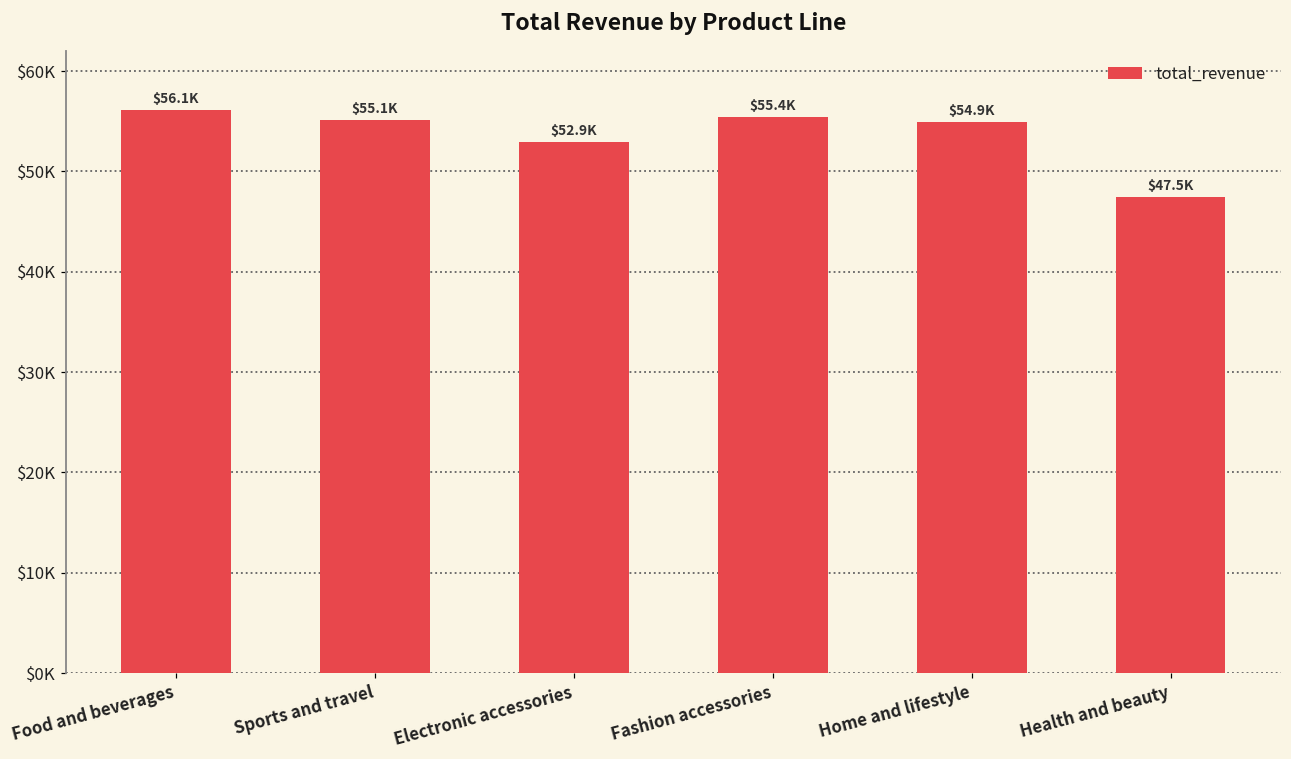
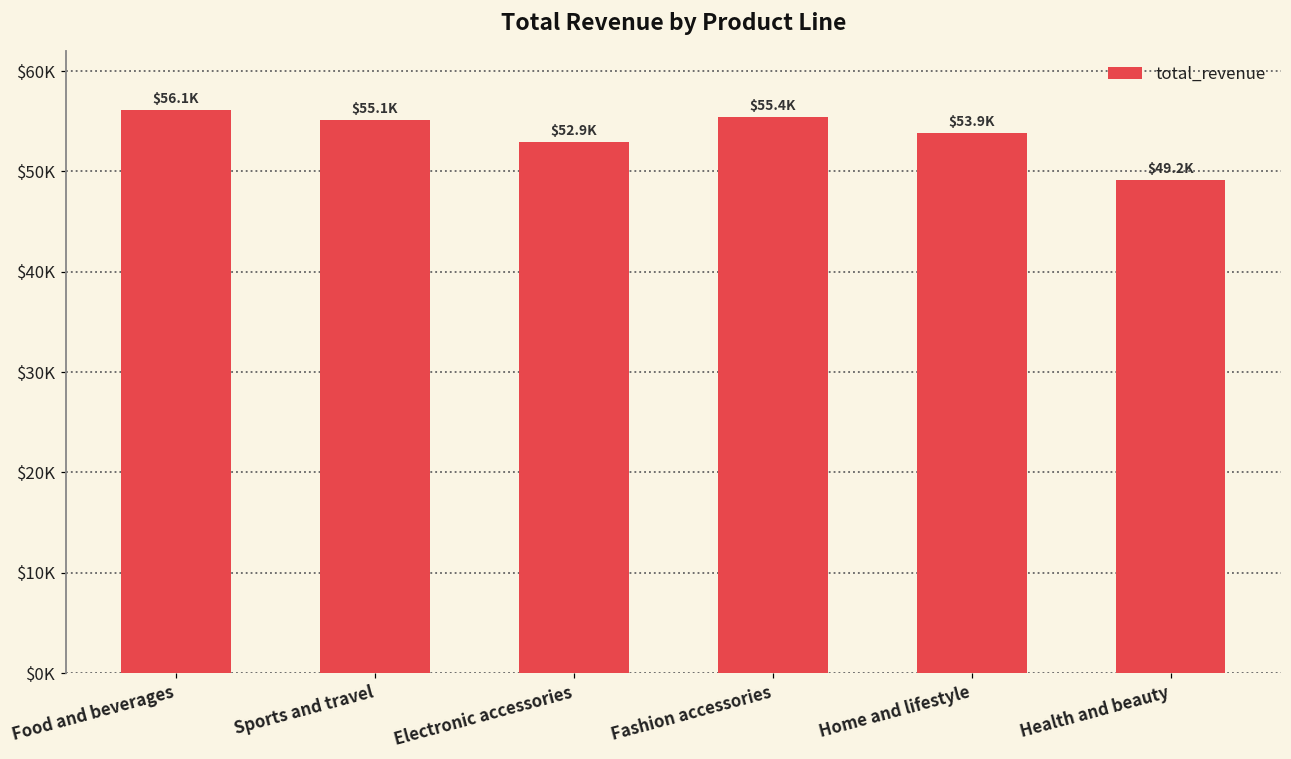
  {
    "Food and beverages": "$56.1K",
    "Sports and travel": "$55.1K",
    "Electronic accessories": "$52.9K",
    "Fashion accessories": "$55.4K",
-   "Home and lifestyle": "$54.9K",
-   "Health and beauty": "$47.5K"
+   "Home and lifestyle": "$53.9K",
+   "Health and beauty": "$49.2K"
  }
